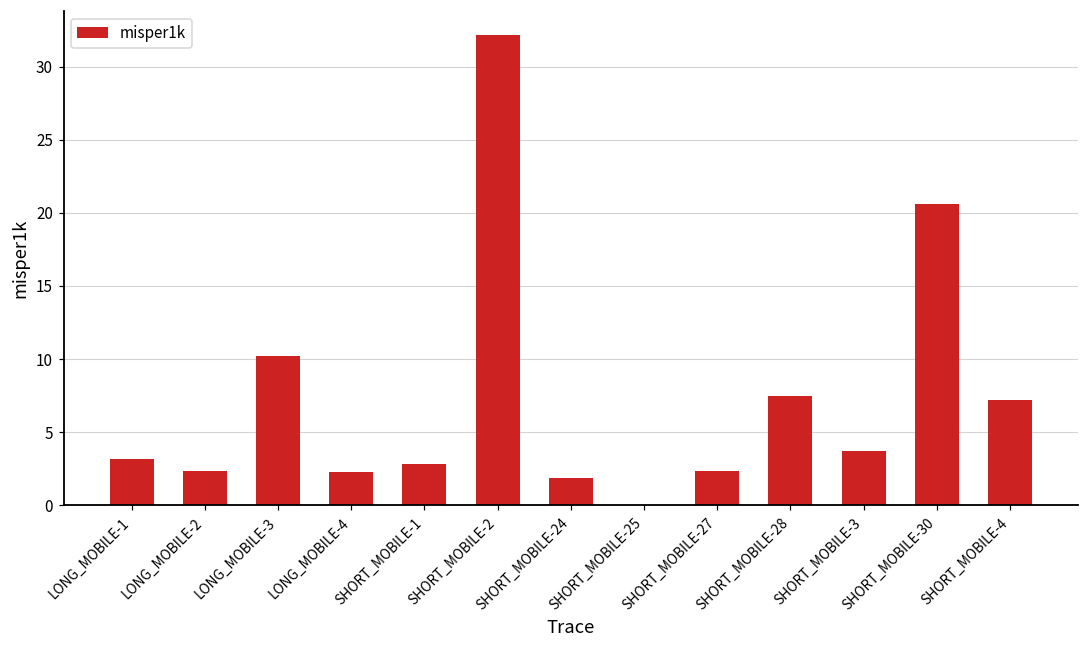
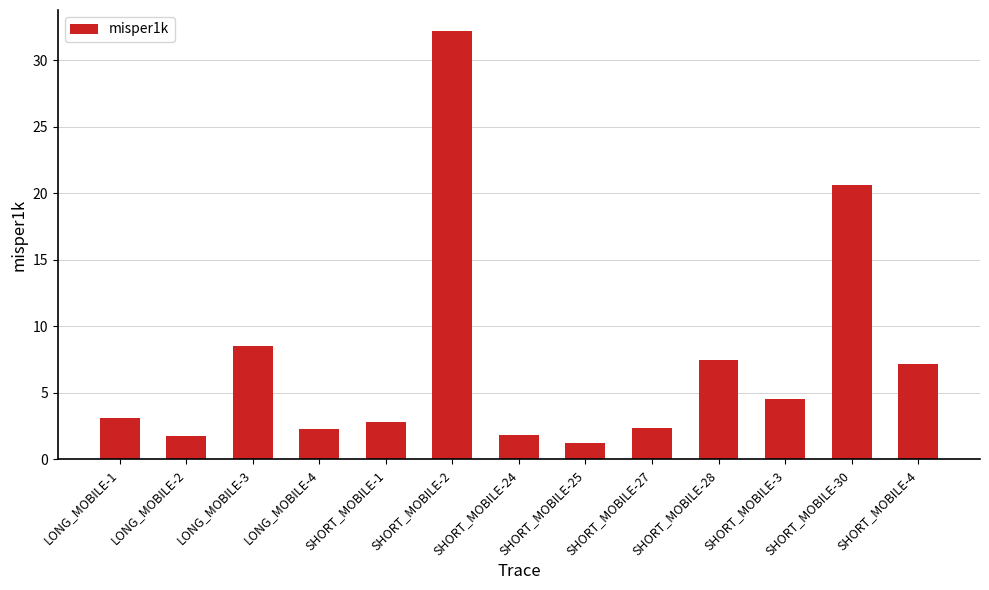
  {
    "LONG_MOBILE-1": 3.1,
-   "LONG_MOBILE-2": 2.4,
-   "LONG_MOBILE-3": 10.2,
+   "LONG_MOBILE-2": 1.8,
+   "LONG_MOBILE-3": 8.5,
    "LONG_MOBILE-4": 2.3,
    "SHORT_MOBILE-1": 2.8,
    "SHORT_MOBILE-2": 32.2,
    "SHORT_MOBILE-24": 1.8,
-   "SHORT_MOBILE-25": 0.0,
+   "SHORT_MOBILE-25": 1.3,
    "SHORT_MOBILE-27": 2.3,
    "SHORT_MOBILE-28": 7.5,
-   "SHORT_MOBILE-3": 3.7,
+   "SHORT_MOBILE-3": 4.5,
    "SHORT_MOBILE-30": 20.6,
    "SHORT_MOBILE-4": 7.2
  }
